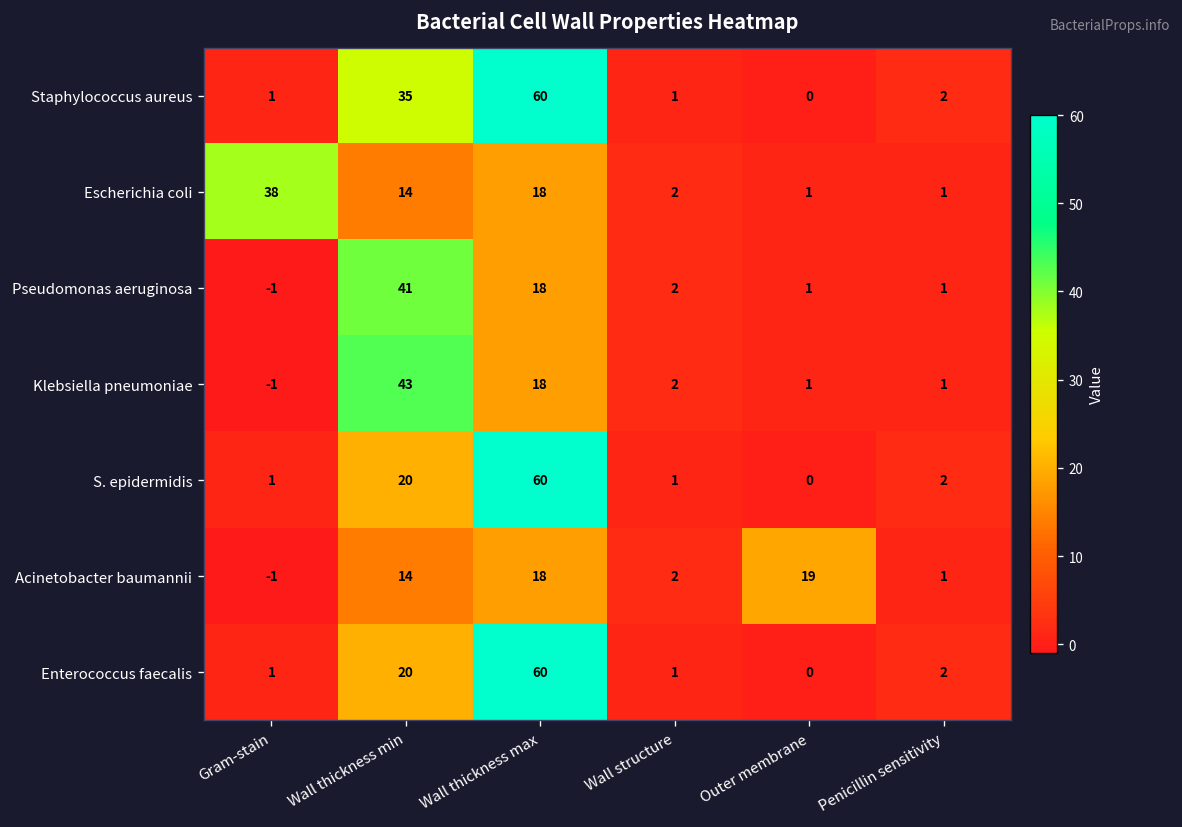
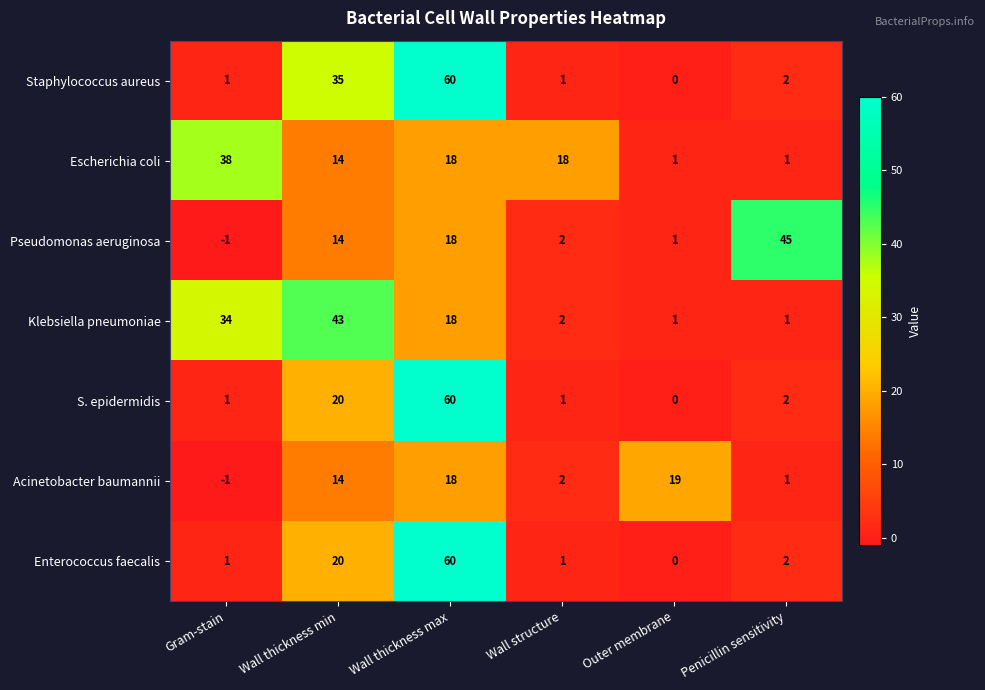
  {
    "Staphylococcus aureus": {
      "Gram-stain": 1,
      "Wall thickness min": 35,
      "Wall thickness max": 60,
      "Wall structure": 1,
      "Outer membrane": 0,
      "Penicillin sensitivity": 2
    },
    "Escherichia coli": {
      "Gram-stain": 38,
      "Wall thickness min": 14,
      "Wall thickness max": 18,
-     "Wall structure": 2,
+     "Wall structure": 18,
      "Outer membrane": 1,
      "Penicillin sensitivity": 1
    },
    "Pseudomonas aeruginosa": {
      "Gram-stain": -1,
-     "Wall thickness min": 41,
+     "Wall thickness min": 14,
      "Wall thickness max": 18,
      "Wall structure": 2,
      "Outer membrane": 1,
-     "Penicillin sensitivity": 1
+     "Penicillin sensitivity": 45
    },
    "Klebsiella pneumoniae": {
-     "Gram-stain": -1,
+     "Gram-stain": 34,
      "Wall thickness min": 43,
      "Wall thickness max": 18,
      "Wall structure": 2,
      "Outer membrane": 1,
      "Penicillin sensitivity": 1
    },
    "S. epidermidis": {
      "Gram-stain": 1,
      "Wall thickness min": 20,
      "Wall thickness max": 60,
      "Wall structure": 1,
      "Outer membrane": 0,
      "Penicillin sensitivity": 2
    },
    "Acinetobacter baumannii": {
      "Gram-stain": -1,
      "Wall thickness min": 14,
      "Wall thickness max": 18,
      "Wall structure": 2,
      "Outer membrane": 19,
      "Penicillin sensitivity": 1
    },
    "Enterococcus faecalis": {
      "Gram-stain": 1,
      "Wall thickness min": 20,
      "Wall thickness max": 60,
      "Wall structure": 1,
      "Outer membrane": 0,
      "Penicillin sensitivity": 2
    }
  }
